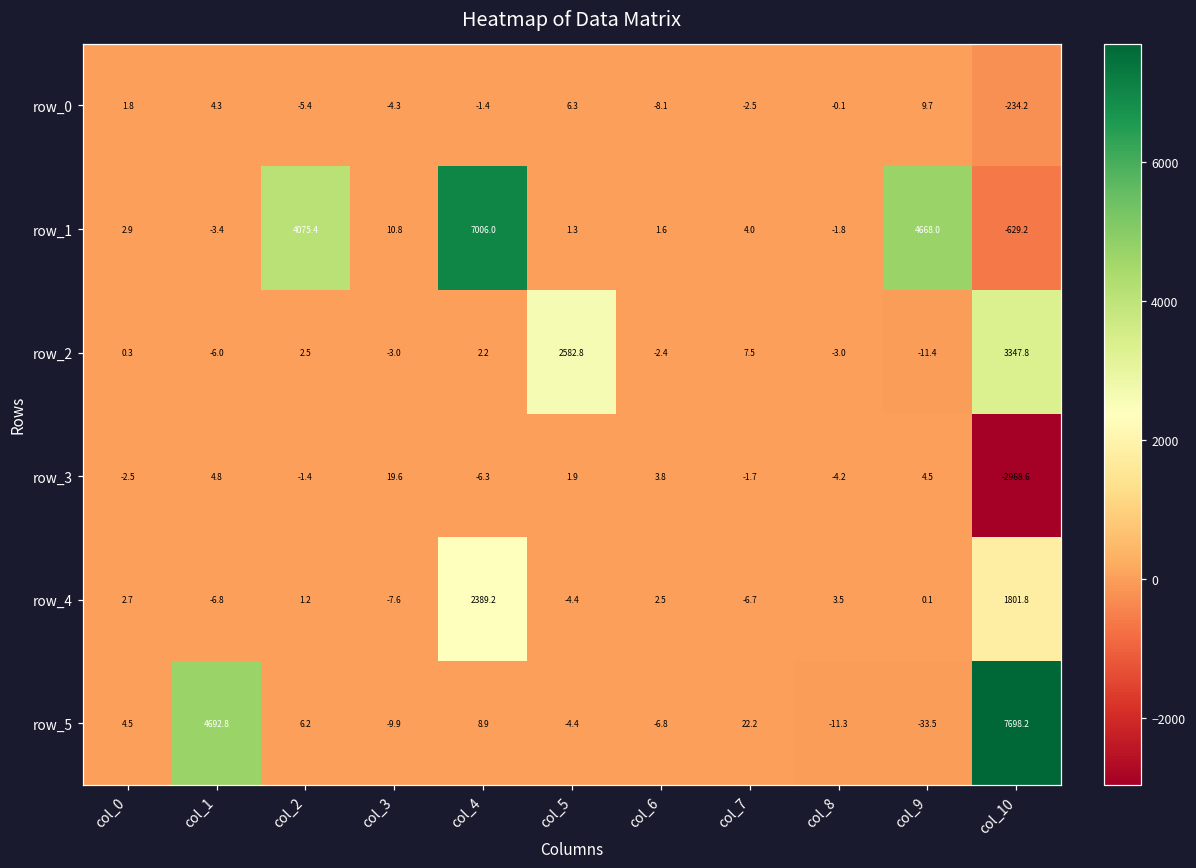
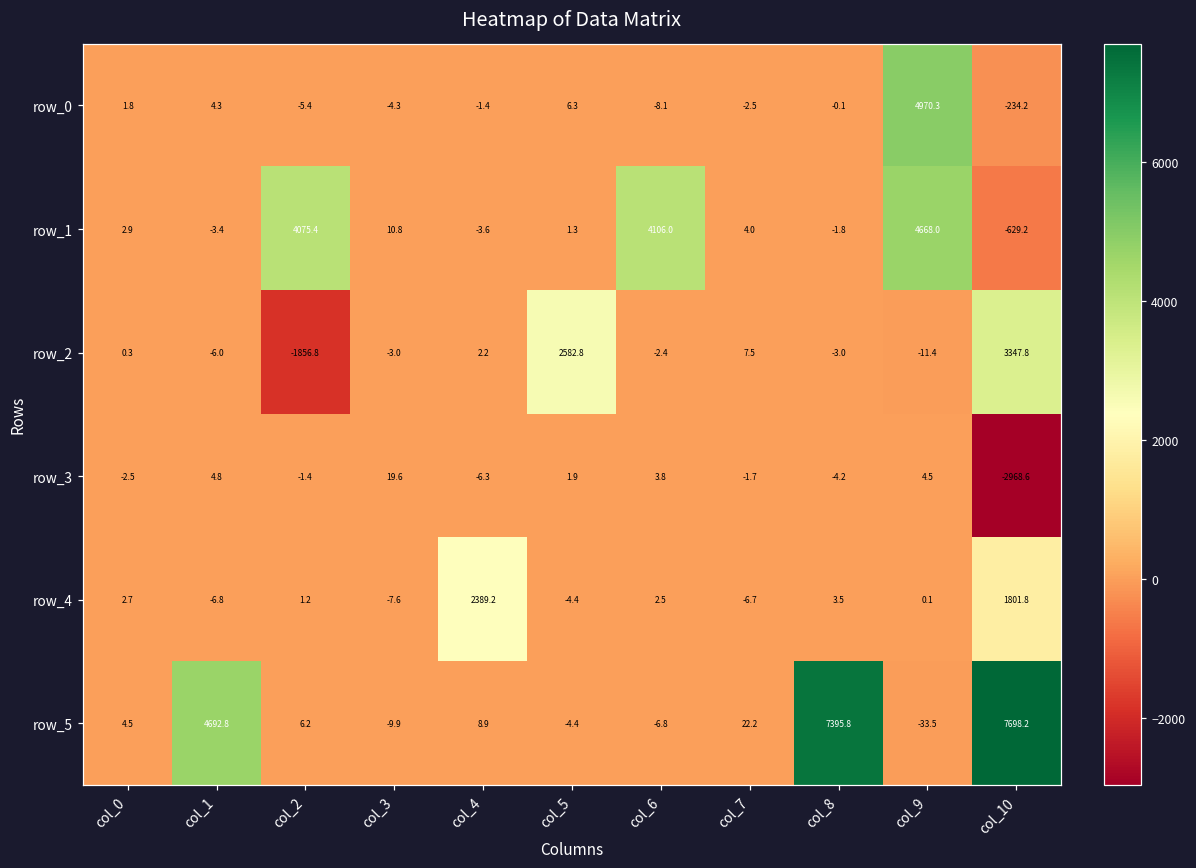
  {
    "row_0": {
      "col_0": 1.8,
      "col_1": 4.3,
      "col_2": -5.4,
      "col_3": -4.3,
      "col_4": -1.4,
      "col_5": 6.3,
      "col_6": -8.1,
      "col_7": -2.5,
      "col_8": -0.1,
-     "col_9": 9.7,
+     "col_9": 4970.3,
      "col_10": -234.2
    },
    "row_1": {
      "col_0": 2.9,
      "col_1": -3.4,
      "col_2": 4075.4,
      "col_3": 10.8,
-     "col_4": 7006.0,
+     "col_4": -3.6,
      "col_5": 1.3,
-     "col_6": 1.6,
+     "col_6": 4106.0,
      "col_7": 4.0,
      "col_8": -1.8,
      "col_9": 4668.0,
      "col_10": -629.2
    },
    "row_2": {
      "col_0": 0.3,
      "col_1": -6.0,
-     "col_2": 2.5,
+     "col_2": -1856.8,
      "col_3": -3.0,
      "col_4": 2.2,
      "col_5": 2582.8,
      "col_6": -2.4,
      "col_7": 7.5,
      "col_8": -3.0,
      "col_9": -11.4,
      "col_10": 3347.8
    },
    "row_3": {
      "col_0": -2.5,
      "col_1": 4.8,
      "col_2": -1.4,
      "col_3": 19.6,
      "col_4": -6.3,
      "col_5": 1.9,
      "col_6": 3.8,
      "col_7": -1.7,
      "col_8": -4.2,
      "col_9": 4.5,
      "col_10": -2968.6
    },
    "row_4": {
      "col_0": 2.7,
      "col_1": -6.8,
      "col_2": 1.2,
      "col_3": -7.6,
      "col_4": 2389.2,
      "col_5": -4.4,
      "col_6": 2.5,
      "col_7": -6.7,
      "col_8": 3.5,
      "col_9": 0.1,
      "col_10": 1801.8
    },
    "row_5": {
      "col_0": 4.5,
      "col_1": 4692.8,
      "col_2": 6.2,
      "col_3": -9.9,
      "col_4": 8.9,
      "col_5": -4.4,
      "col_6": -6.8,
      "col_7": 22.2,
-     "col_8": -11.3,
+     "col_8": 7395.8,
      "col_9": -33.5,
      "col_10": 7698.2
    }
  }
